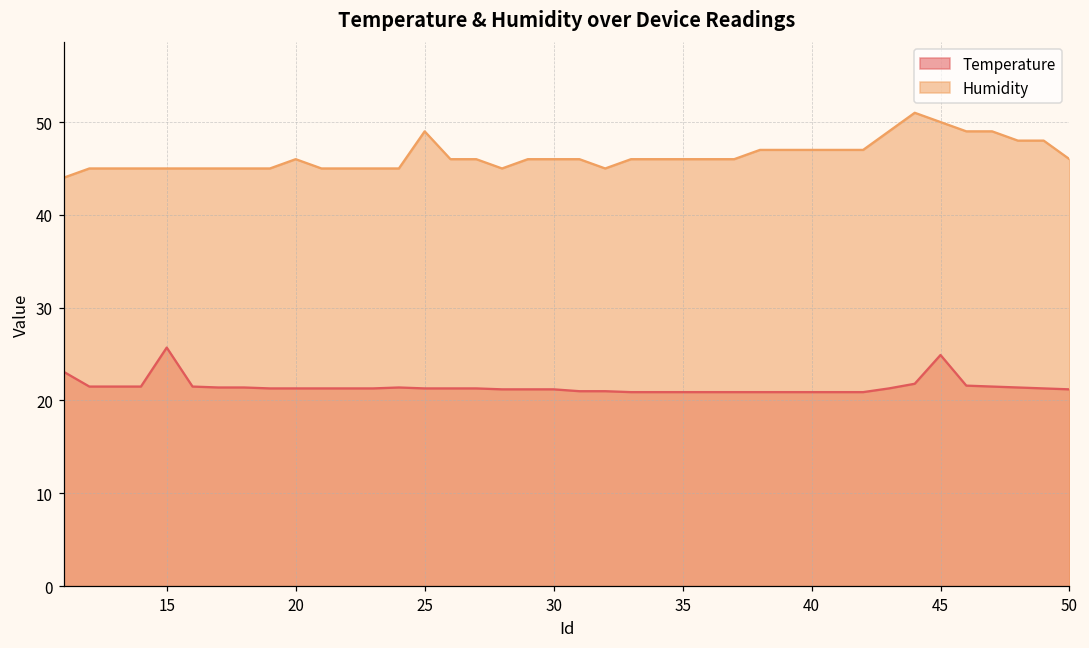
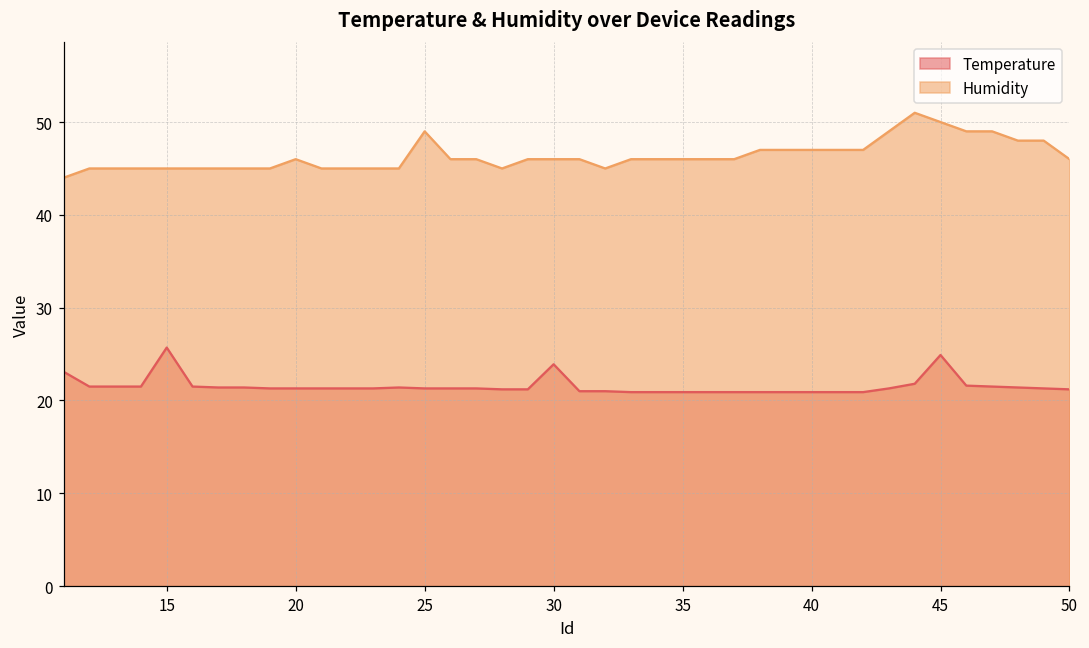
  {
    "Temperature": {
      "15": 26,
      "20": 21,
      "25": 21,
-     "30": 21,
+     "30": 24,
      "35": 21,
      "40": 21,
      "45": 25,
      "50": 21
    },
    "Humidity": {
      "15": 45,
      "20": 46,
      "25": 49,
      "30": 46,
      "35": 46,
      "40": 47,
      "45": 50,
      "50": 46
    }
  }
